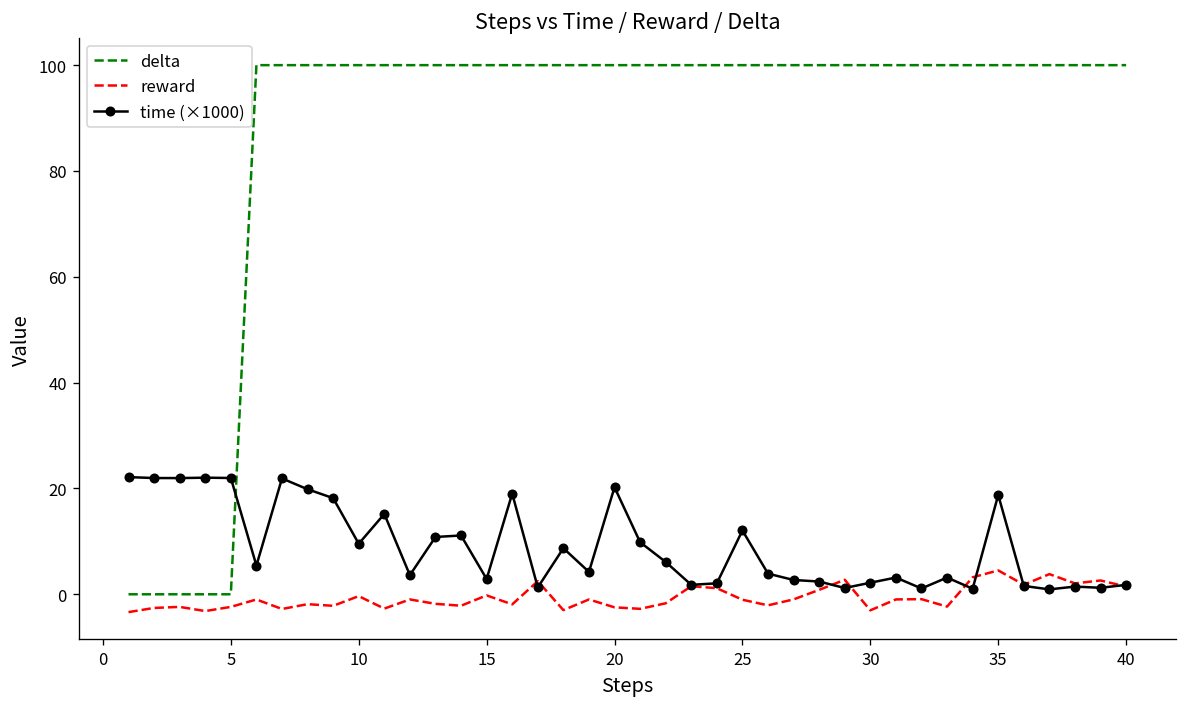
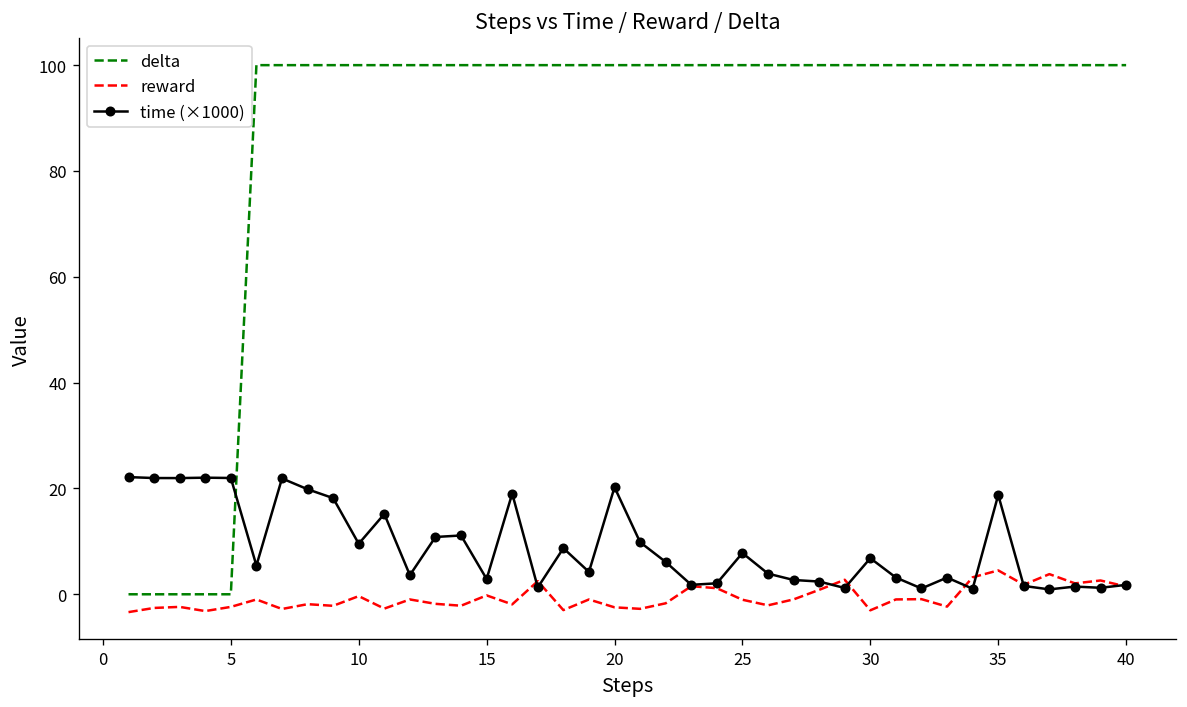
  {
    "delta": {
      "5": 0,
      "10": 100,
      "15": 100,
      "20": 100,
      "25": 100,
      "30": 100,
      "35": 100,
      "40": 100
    },
    "reward": {
      "5": -2,
      "10": 0,
      "15": 0,
      "20": -2,
      "25": -1,
      "30": -3,
      "35": 5
    },
    "time (×1000)": {
      "5": 22,
      "10": 10,
      "15": 3,
      "20": 20,
-     "25": 12,
-     "30": 2,
+     "25": 8,
+     "30": 7,
      "35": 19
    }
  }
